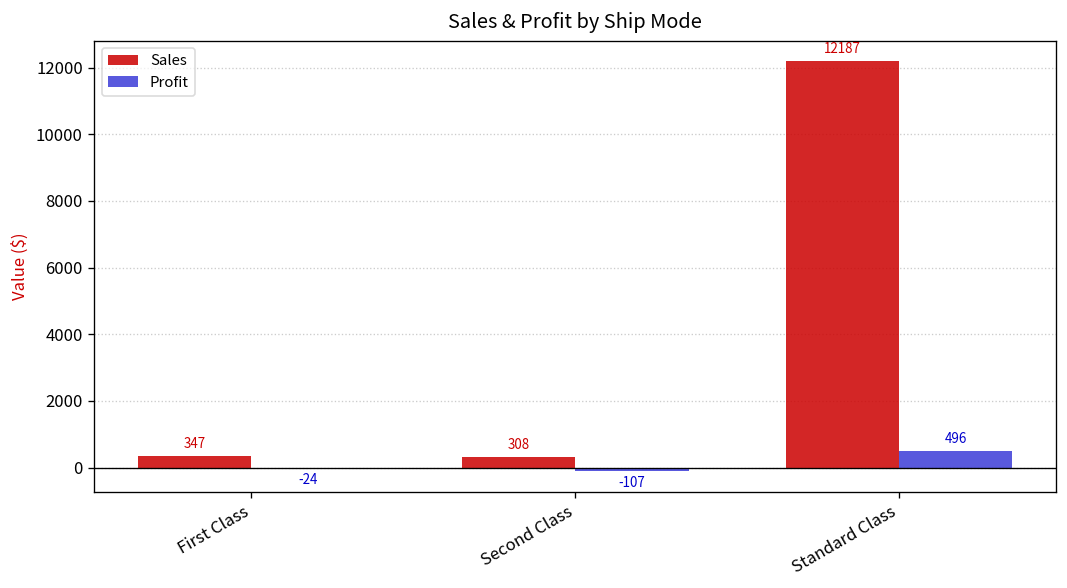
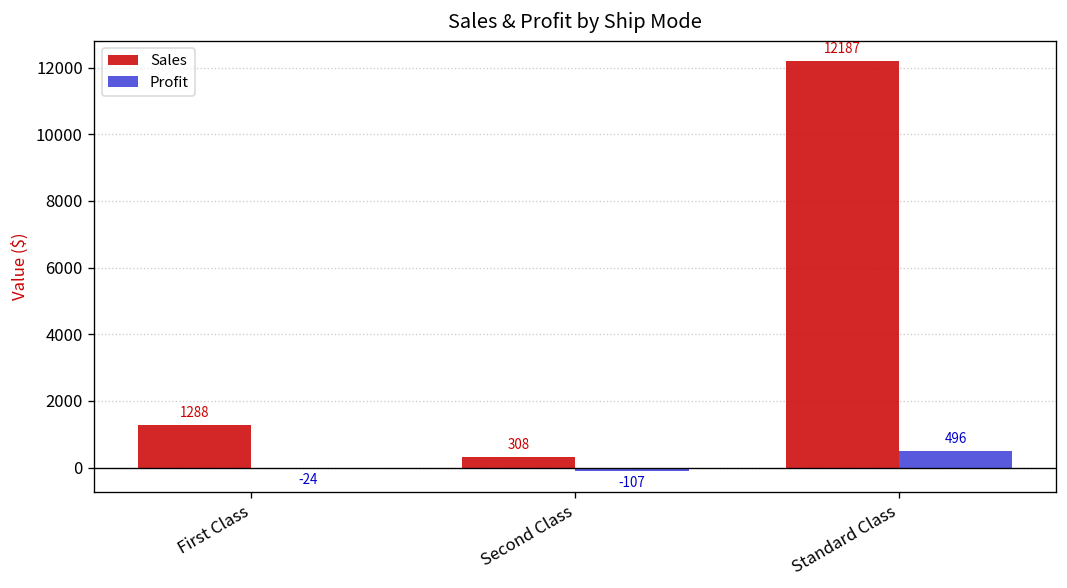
  {
    "Sales": {
-     "First Class": 347,
+     "First Class": 1288,
      "Second Class": 308,
      "Standard Class": 12187
    },
    "Profit": {
      "First Class": -24,
      "Second Class": -107,
      "Standard Class": 496
    }
  }
